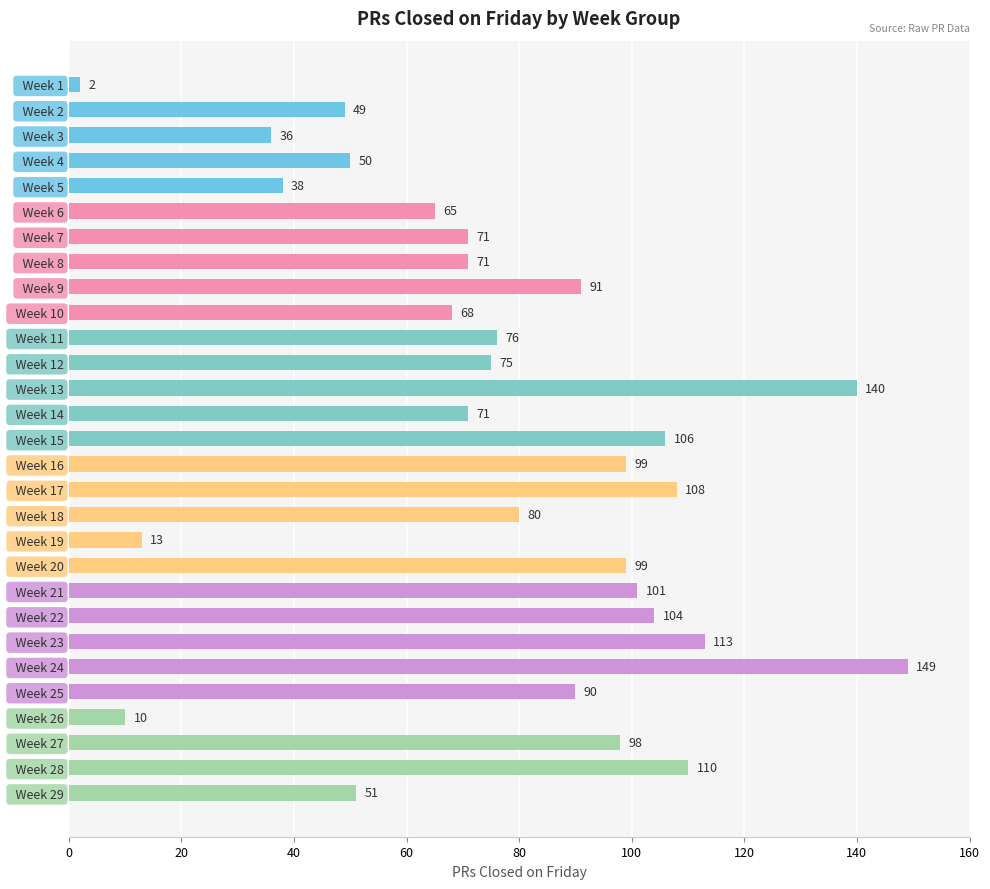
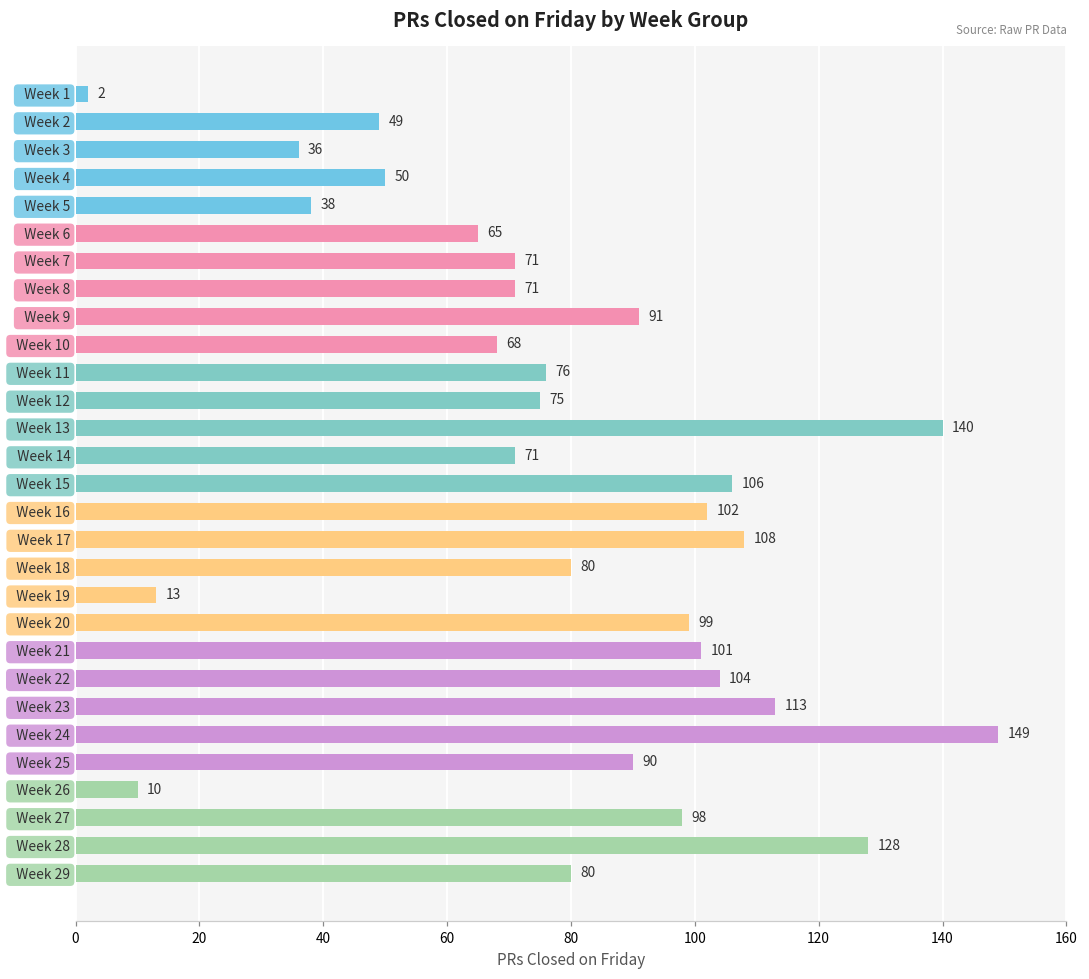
  {
    "Week 1": 2,
    "Week 2": 49,
    "Week 3": 36,
    "Week 4": 50,
    "Week 5": 38,
    "Week 6": 65,
    "Week 7": 71,
    "Week 8": 71,
    "Week 9": 91,
    "Week 10": 68,
    "Week 11": 76,
    "Week 12": 75,
    "Week 13": 140,
    "Week 14": 71,
    "Week 15": 106,
-   "Week 16": 99,
+   "Week 16": 102,
    "Week 17": 108,
    "Week 18": 80,
    "Week 19": 13,
    "Week 20": 99,
    "Week 21": 101,
    "Week 22": 104,
    "Week 23": 113,
    "Week 24": 149,
    "Week 25": 90,
    "Week 26": 10,
    "Week 27": 98,
-   "Week 28": 110,
-   "Week 29": 51
+   "Week 28": 128,
+   "Week 29": 80
  }
